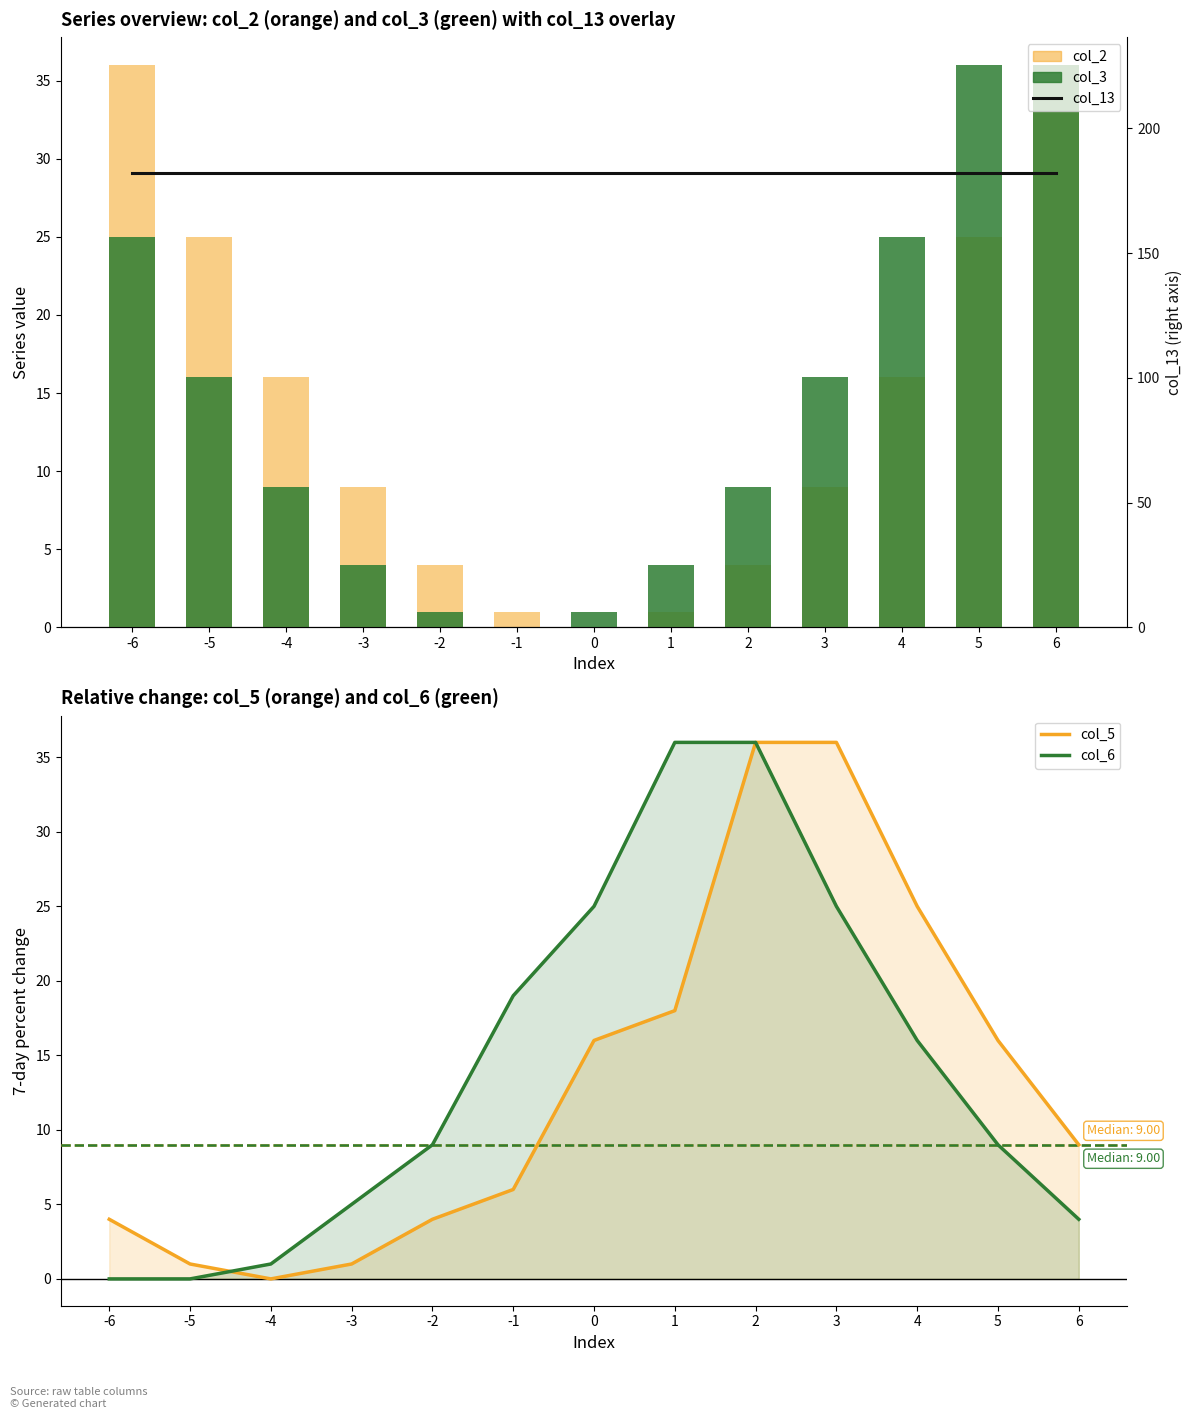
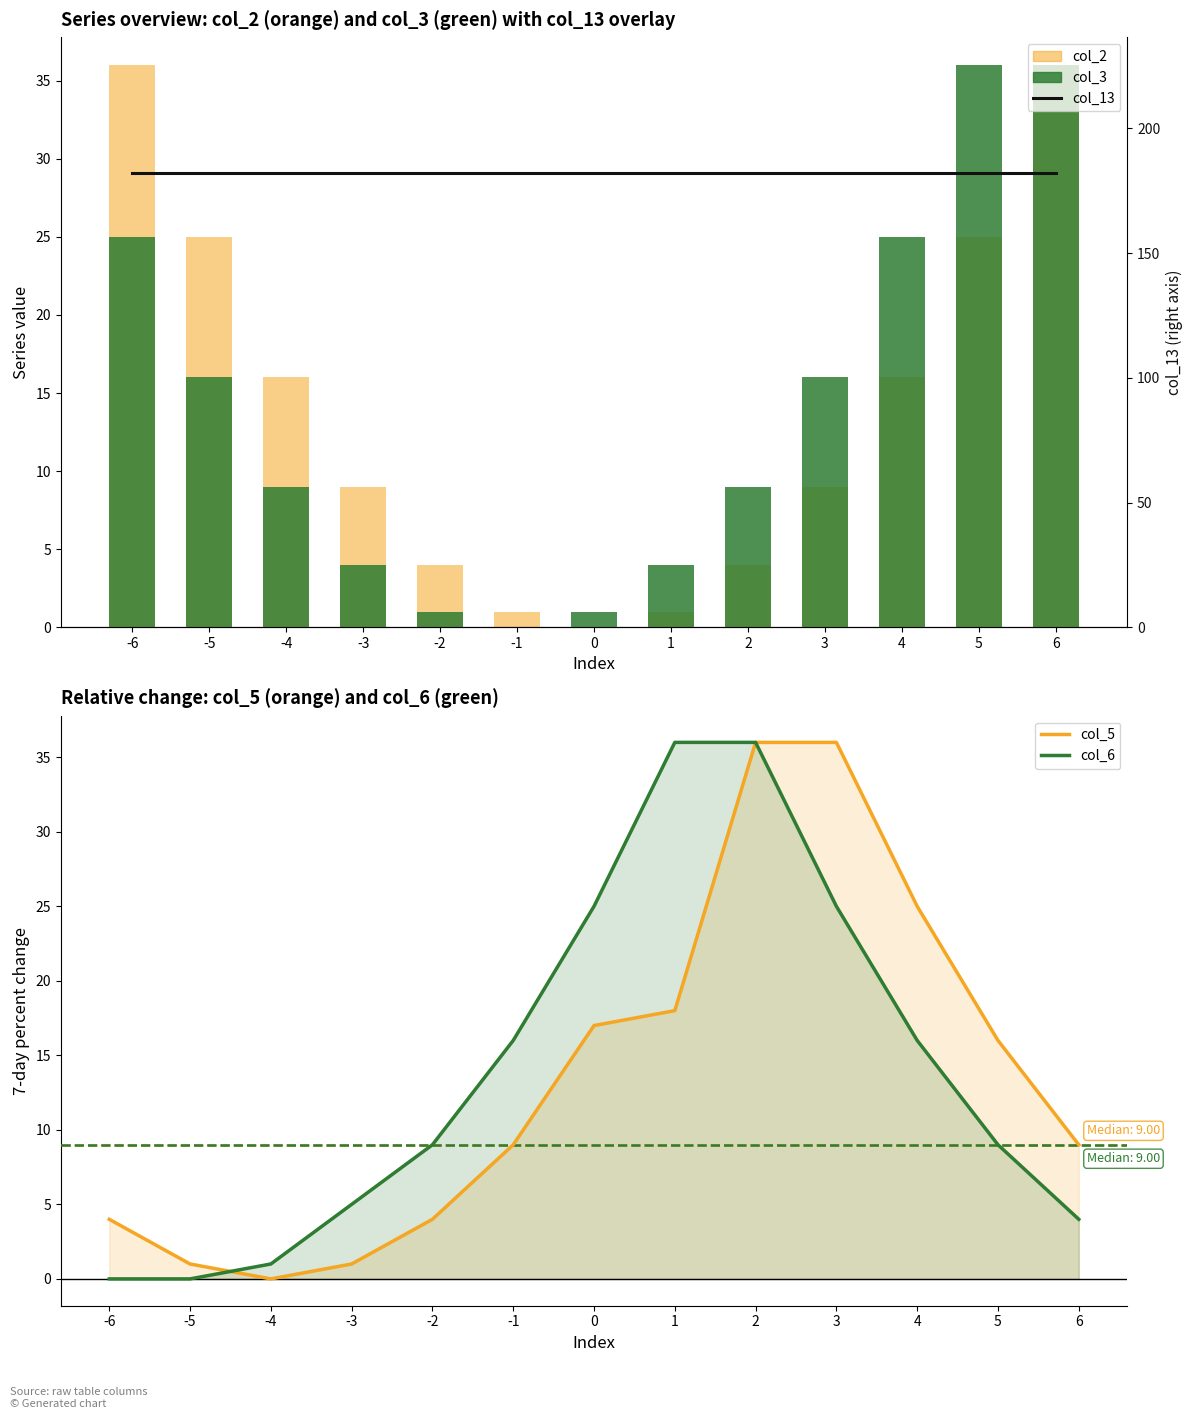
  {
    "Relative change: col_5 (orange) and col_6 (green)": {
      "col_5": {
        "-6": 4,
        "-5": 1,
        "-4": 0,
        "-3": 1,
        "-2": 4,
-       "-1": 6,
-       "0": 16,
+       "-1": 9,
+       "0": 17,
        "1": 18,
        "3": 36,
        "4": 25,
        "5": 16
      },
      "col_6": {
        "-6": 0,
        "-5": 0,
        "-4": 1,
        "-3": 5,
        "-2": 9,
-       "-1": 19,
+       "-1": 16,
        "0": 25,
        "1": 36,
        "3": 25,
        "4": 16,
        "5": 9,
        "6": 4
      }
    }
  }
